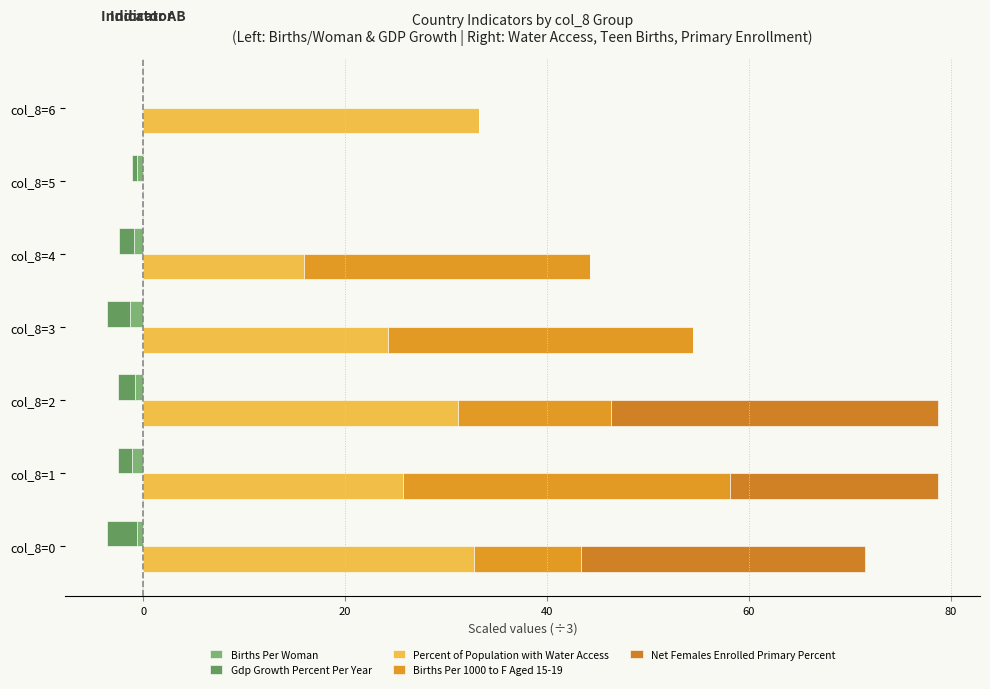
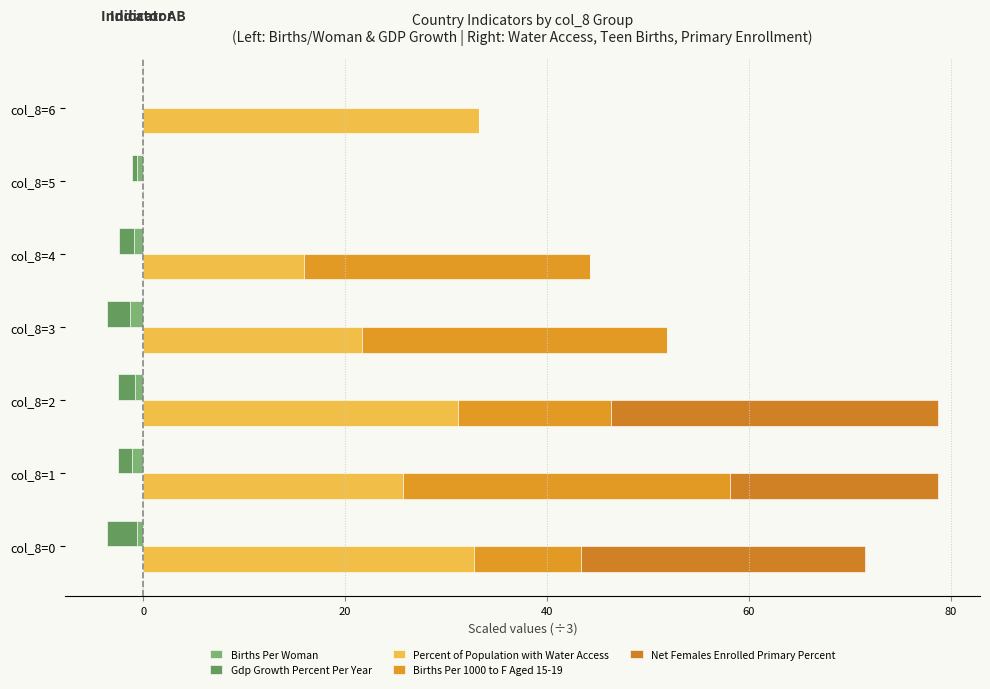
  {
    "Percent of Population with Water Access": {
      "col_8=6": 33.3,
      "col_8=5": 0.0,
      "col_8=4": 15.9,
-     "col_8=3": 24.2,
+     "col_8=3": 21.7,
      "col_8=2": 31.2,
      "col_8=1": 25.8,
      "col_8=0": 32.7
    }
  }
